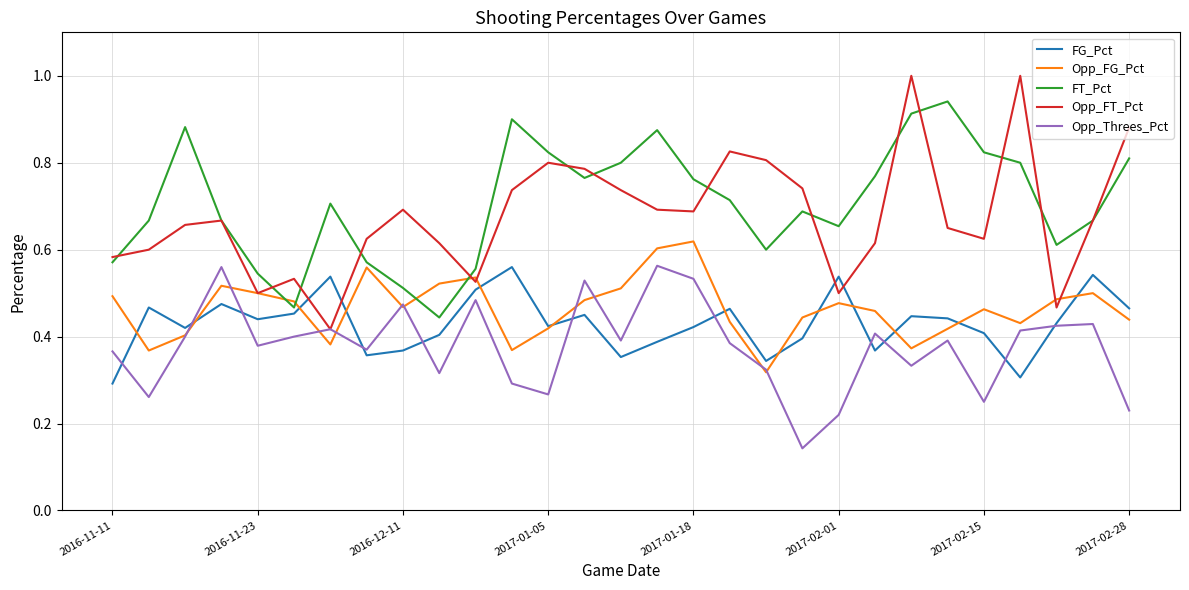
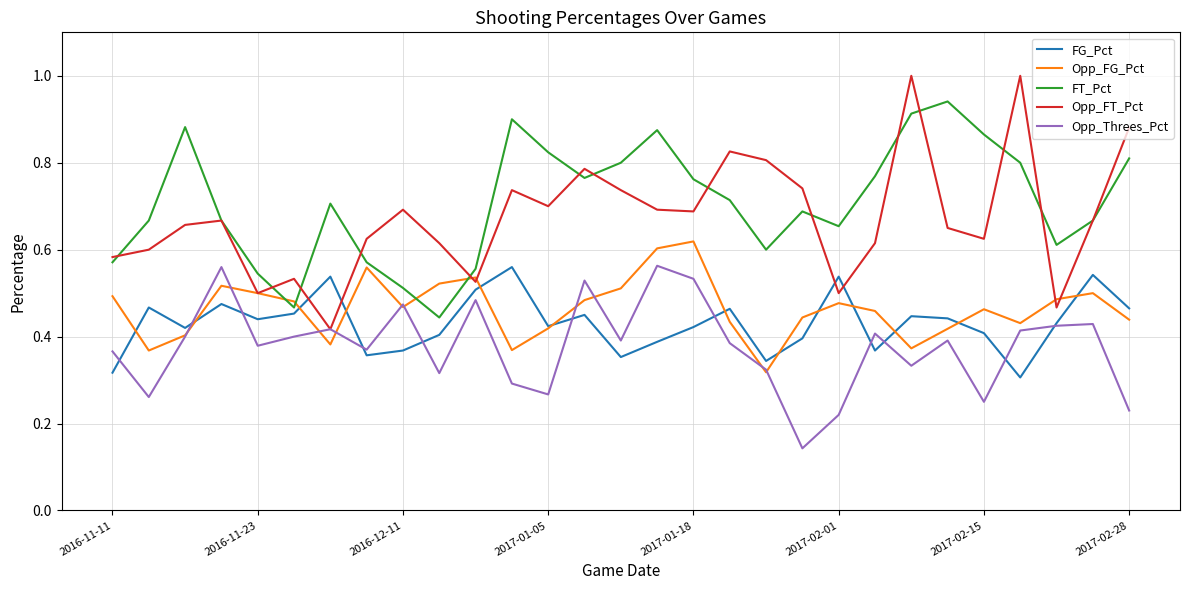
  {
    "FG_Pct": {
-     "2016-11-11": 0.29,
+     "2016-11-11": 0.32,
      "2016-11-23": 0.44,
      "2016-12-11": 0.37,
      "2017-01-18": 0.42,
      "2017-02-01": 0.54,
      "2017-02-15": 0.41,
      "2017-02-28": 0.47
    },
    "Opp_FG_Pct": {
      "2016-11-11": 0.49,
      "2016-12-11": 0.47,
      "2017-01-18": 0.62,
      "2017-02-01": 0.48,
      "2017-02-15": 0.46,
      "2017-02-28": 0.44
    },
    "FT_Pct": {
      "2016-11-11": 0.57,
      "2016-11-23": 0.55,
      "2016-12-11": 0.51,
      "2017-01-05": 0.82,
      "2017-01-18": 0.76,
      "2017-02-01": 0.65,
-     "2017-02-15": 0.82,
+     "2017-02-15": 0.87,
      "2017-02-28": 0.81
    },
    "Opp_FT_Pct": {
      "2016-11-11": 0.58,
      "2016-12-11": 0.69,
-     "2017-01-05": 0.8,
+     "2017-01-05": 0.7,
      "2017-01-18": 0.69,
      "2017-02-01": 0.5,
      "2017-02-15": 0.63
    },
    "Opp_Threes_Pct": {
      "2016-11-11": 0.37,
      "2016-11-23": 0.38,
      "2016-12-11": 0.47,
      "2017-01-05": 0.27,
      "2017-01-18": 0.53,
      "2017-02-01": 0.22,
      "2017-02-15": 0.25,
      "2017-02-28": 0.23
    }
  }
